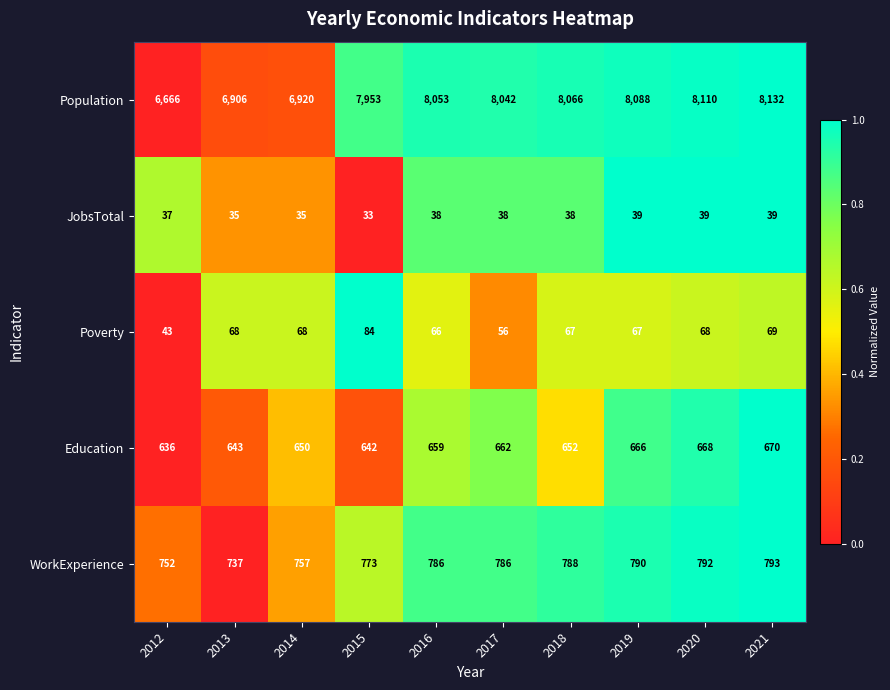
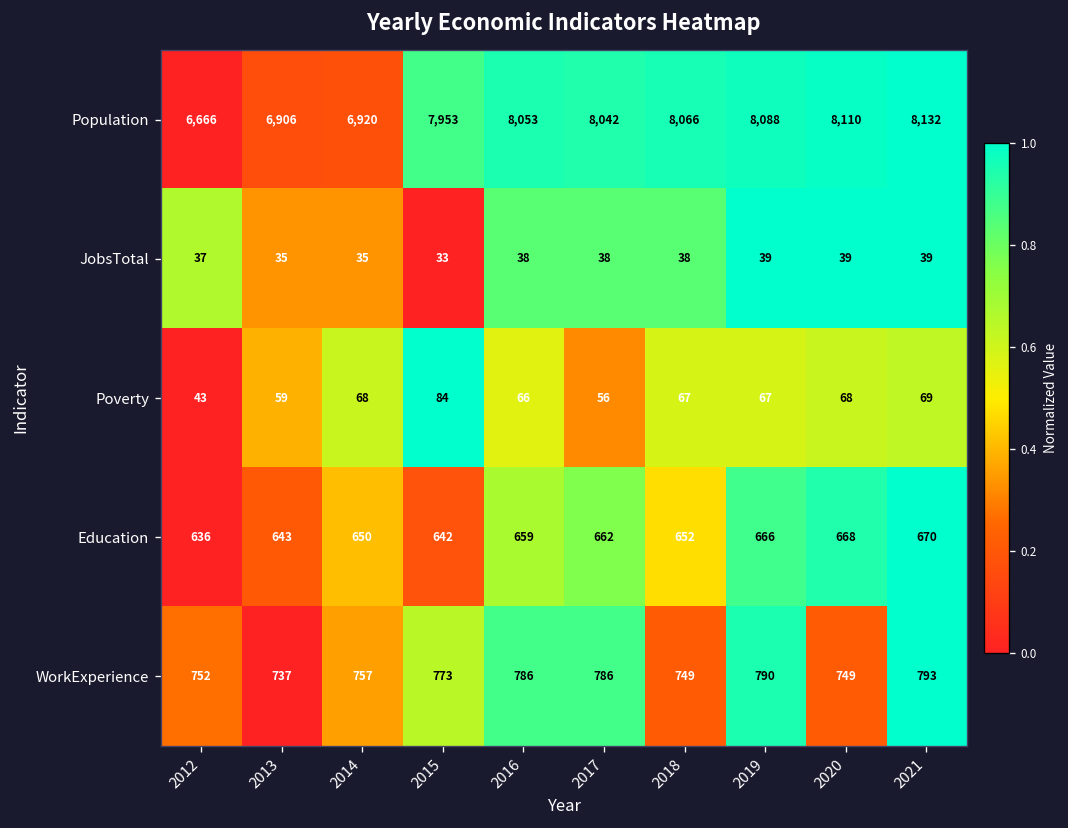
  {
    "Population": {
      "2012": "6,666",
      "2013": "6,906",
      "2014": "6,920",
      "2015": "7,953",
      "2016": "8,053",
      "2017": "8,042",
      "2018": "8,066",
      "2019": "8,088",
      "2020": "8,110",
      "2021": "8,132"
    },
    "JobsTotal": {
      "2012": "37",
      "2013": "35",
      "2014": "35",
      "2015": "33",
      "2016": "38",
      "2017": "38",
      "2018": "38",
      "2019": "39",
      "2020": "39",
      "2021": "39"
    },
    "Poverty": {
      "2012": "43",
-     "2013": "68",
+     "2013": "59",
      "2014": "68",
      "2015": "84",
      "2016": "66",
      "2017": "56",
      "2018": "67",
      "2019": "67",
      "2020": "68",
      "2021": "69"
    },
    "Education": {
      "2012": "636",
      "2013": "643",
      "2014": "650",
      "2015": "642",
      "2016": "659",
      "2017": "662",
      "2018": "652",
      "2019": "666",
      "2020": "668",
      "2021": "670"
    },
    "WorkExperience": {
      "2012": "752",
      "2013": "737",
      "2014": "757",
      "2015": "773",
      "2016": "786",
      "2017": "786",
-     "2018": "788",
+     "2018": "749",
      "2019": "790",
-     "2020": "792",
+     "2020": "749",
      "2021": "793"
    }
  }
